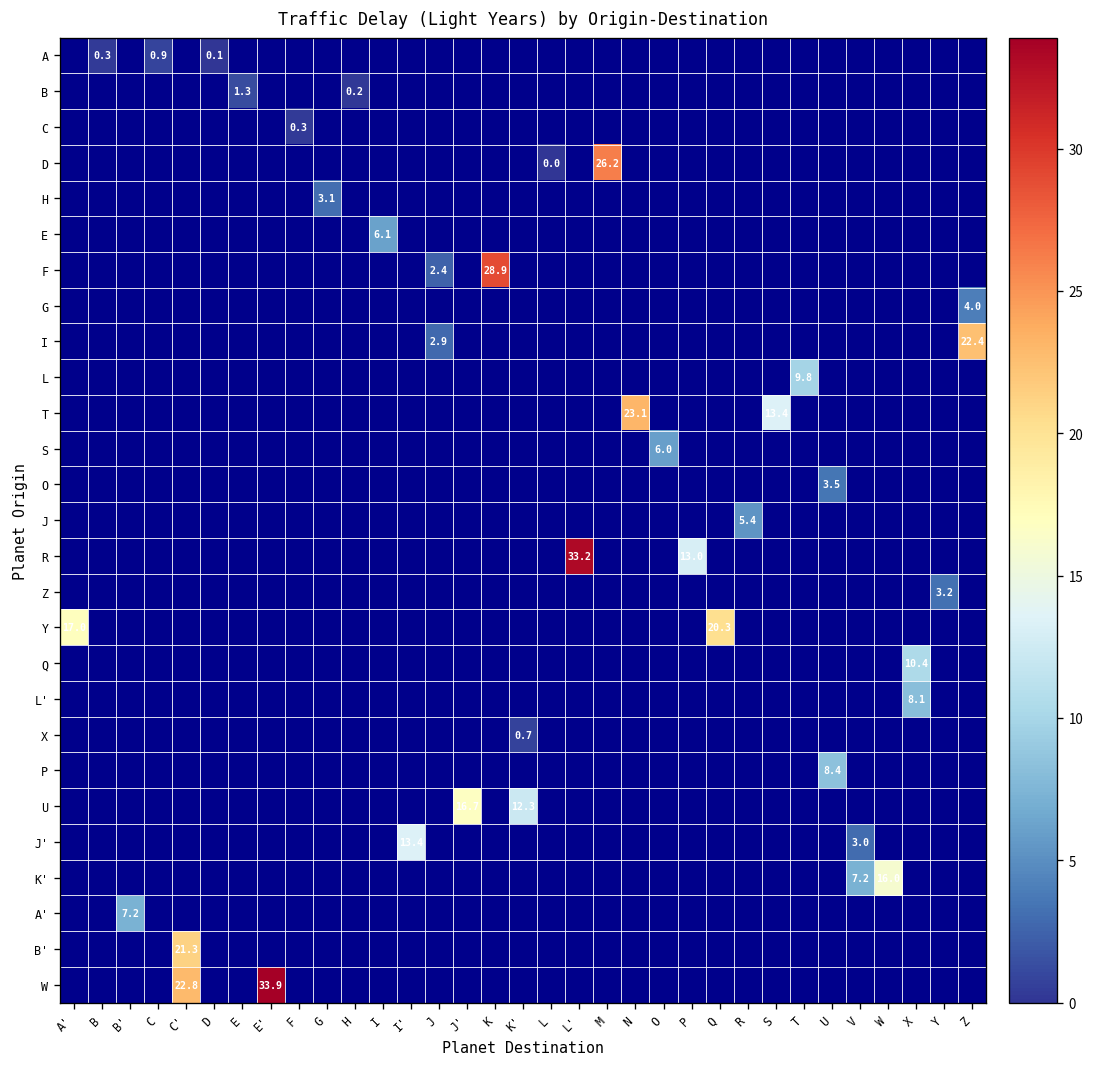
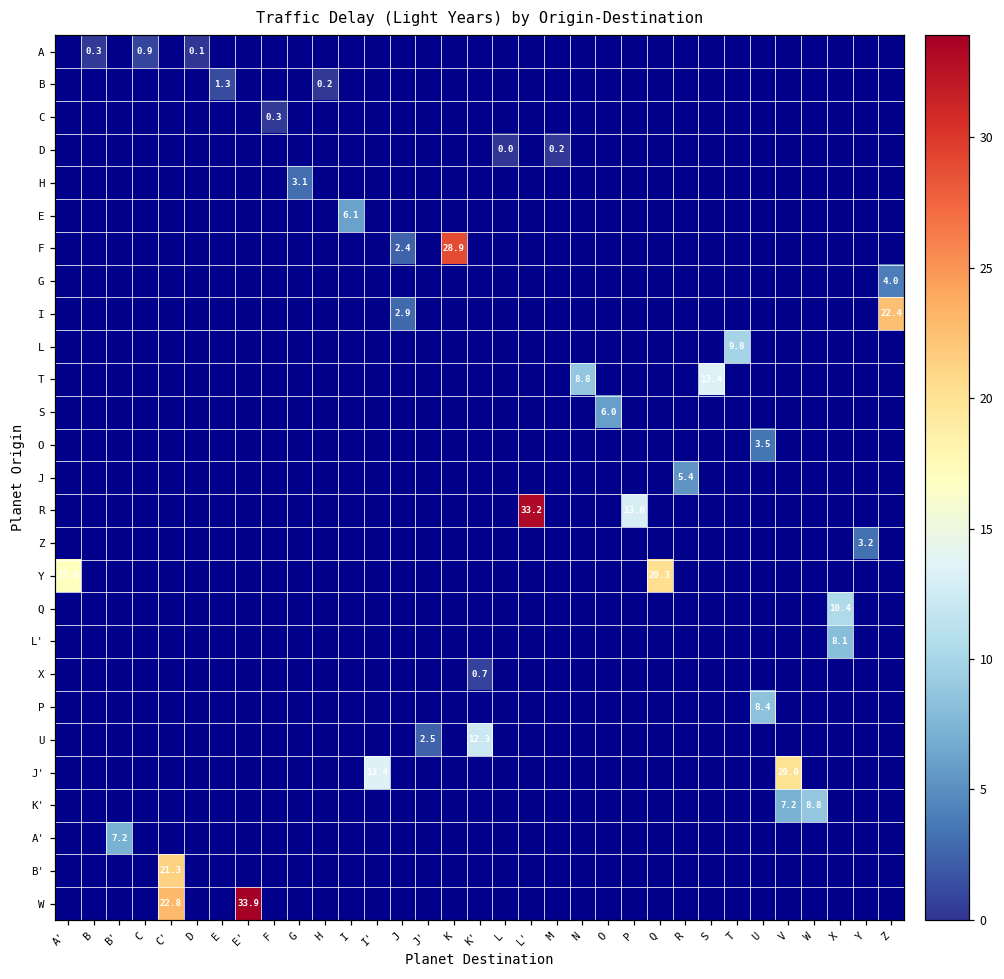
  {
    "A": {
      "B": 0.3,
      "C": 0.9,
      "D": 0.1
    },
    "B": {
      "E": 1.3,
      "H": 0.2
    },
    "C": {
      "F": 0.3
    },
    "D": {
      "L": 0.0,
-     "M": 26.2
+     "M": 0.2
    },
    "H": {
      "G": 3.1
    },
    "E": {
      "I": 6.1
    },
    "F": {
      "J": 2.4,
      "K": 28.9
    },
    "G": {
      "Z": 4.0
    },
    "I": {
      "J": 2.9,
      "Z": 22.4
    },
    "L": {
      "T": 9.8
    },
    "T": {
-     "N": 23.1
+     "N": 8.8
    },
    "S": {
      "O": 6.0
    },
    "O": {
      "U": 3.5
    },
    "J": {
      "R": 5.4
    },
    "R": {
      "L'": 33.2
    },
    "Z": {
      "Y": 3.2
    },
    "Y": {
      "A'": 17.0,
      "Q": 20.3
    },
    "Q": {
      "X": 10.4
    },
    "L'": {
      "X": 8.1
    },
    "X": {
      "K'": 0.7
    },
    "P": {
      "U": 8.4
    },
    "U": {
-     "J'": 16.7,
+     "J'": 2.5,
      "K'": 12.3
    },
    "J'": {
-     "V": 3.0
+     "V": 20.0
    },
    "K'": {
      "V": 7.2,
-     "W": 16.0
+     "W": 8.8
    },
    "A'": {
      "B'": 7.2
    },
    "B'": {
      "C'": 21.3
    },
    "W": {
      "C'": 22.8,
      "E'": 33.9
    }
  }
